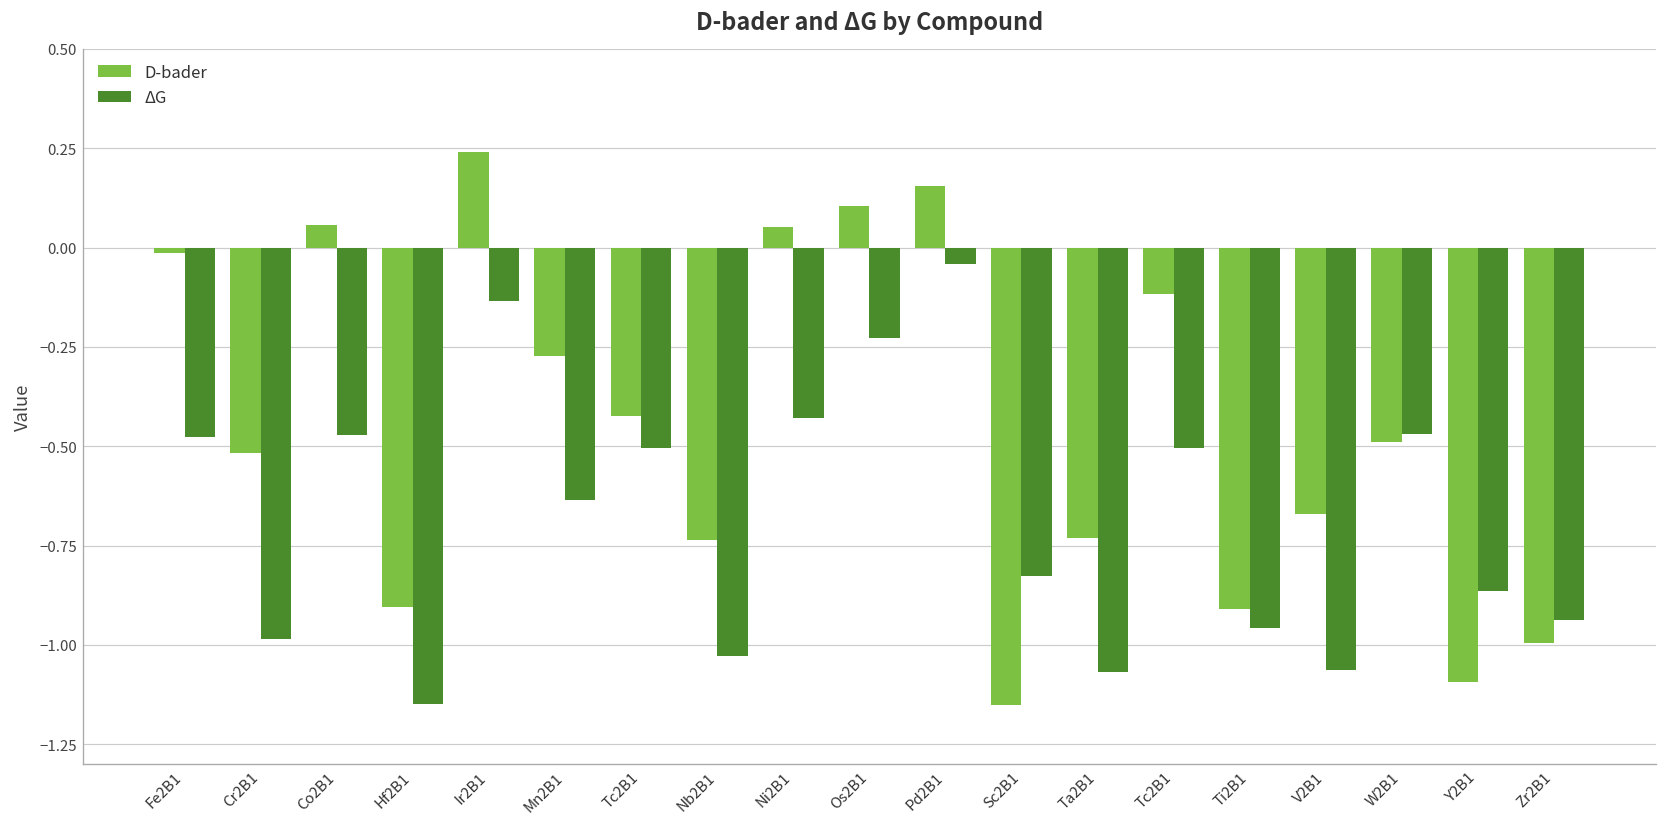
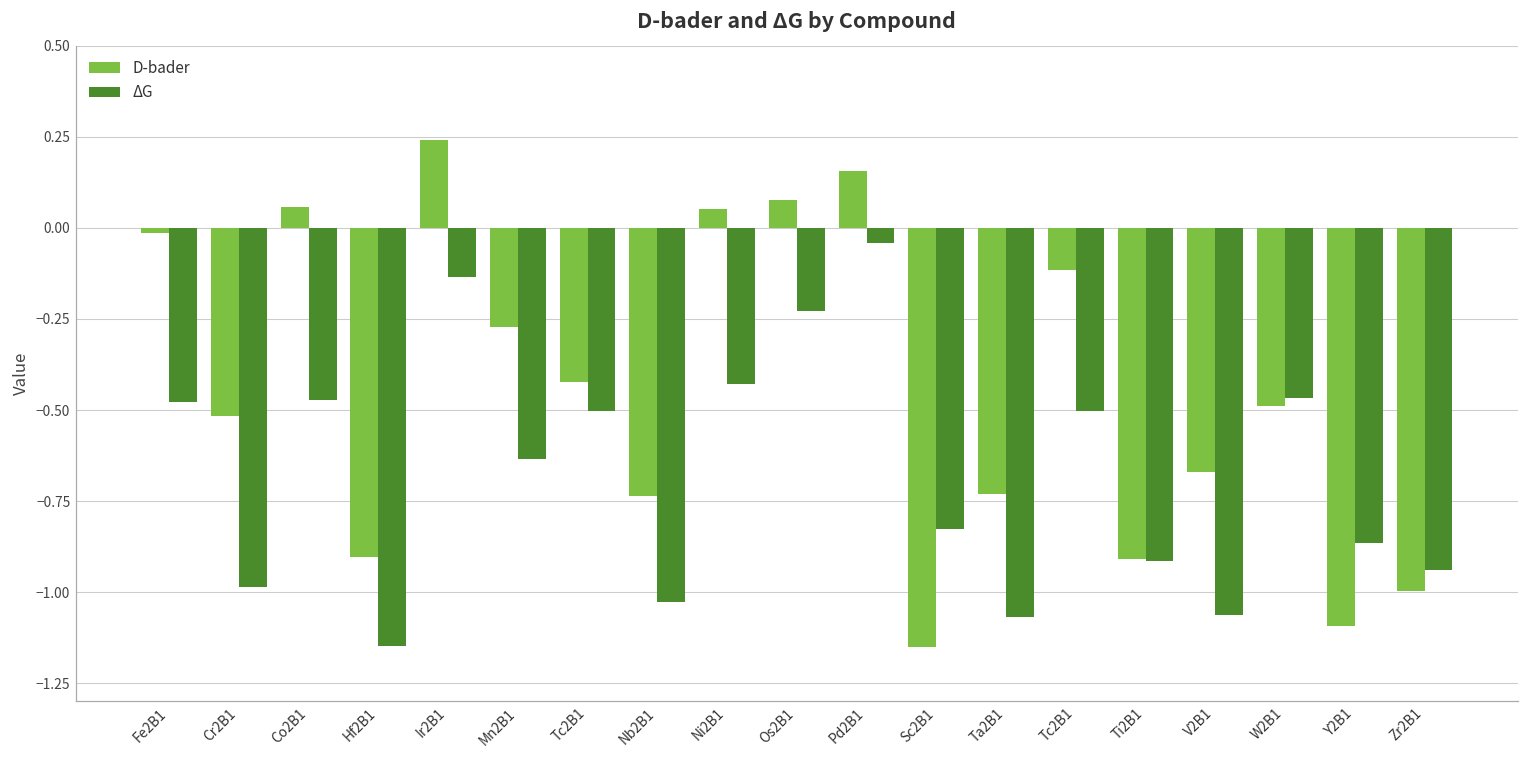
  {
    "D-bader": {
      "Fe2B1": -0.01,
      "Cr2B1": -0.52,
      "Co2B1": 0.06,
      "Hf2B1": -0.90,
      "Ir2B1": 0.24,
      "Mn2B1": -0.27,
      "Nb2B1": -0.74,
      "Ni2B1": 0.05,
-     "Os2B1": 0.11,
+     "Os2B1": 0.08,
      "Pd2B1": 0.16,
      "Sc2B1": -1.15,
      "Ta2B1": -0.73,
      "Ti2B1": -0.91,
      "V2B1": -0.67,
      "W2B1": -0.49,
      "Y2B1": -1.09,
      "Zr2B1": -1.00
    },
    "ΔG": {
      "Fe2B1": -0.48,
      "Cr2B1": -0.99,
      "Co2B1": -0.47,
      "Hf2B1": -1.15,
      "Ir2B1": -0.14,
      "Mn2B1": -0.63,
      "Nb2B1": -1.03,
      "Ni2B1": -0.43,
      "Os2B1": -0.23,
      "Pd2B1": -0.04,
      "Sc2B1": -0.83,
      "Ta2B1": -1.07,
-     "Ti2B1": -0.96,
+     "Ti2B1": -0.91,
      "V2B1": -1.06,
      "W2B1": -0.47,
      "Y2B1": -0.86,
      "Zr2B1": -0.94
    }
  }
